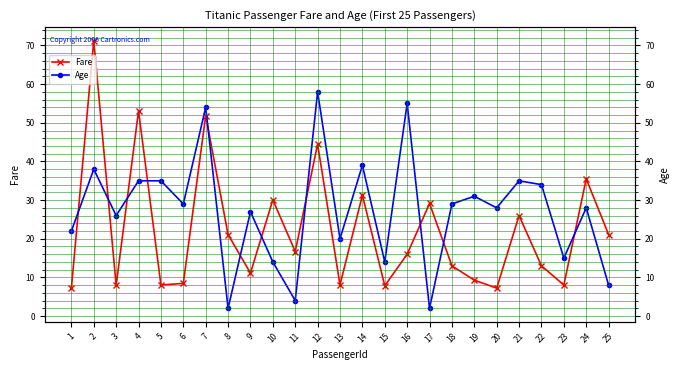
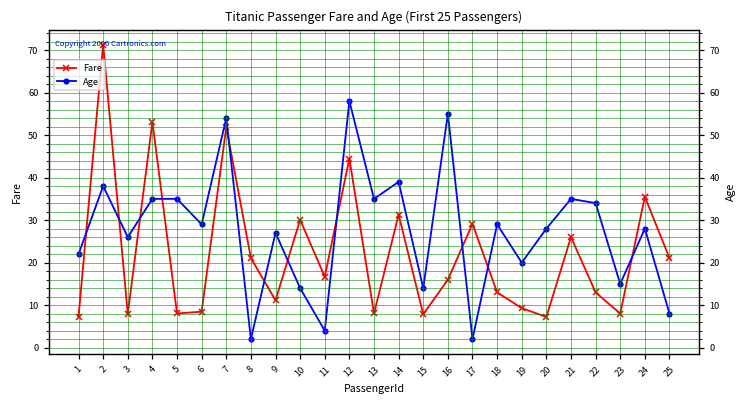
  {
    "Fare": {
      "1": 7,
      "3": 8,
      "4": 53,
      "5": 8,
      "6": 8,
      "7": 52,
      "8": 21,
      "9": 11,
      "10": 30,
      "11": 17,
      "12": 44,
      "13": 8,
      "14": 31,
      "15": 8,
      "16": 16,
      "17": 29,
      "18": 13,
      "19": 9,
      "20": 7,
      "21": 26,
      "22": 13,
      "23": 8,
      "24": 36,
      "25": 21
    },
    "Age": {
      "1": 22,
      "2": 38,
      "3": 26,
      "4": 35,
      "5": 35,
      "6": 29,
      "7": 54,
      "8": 2,
      "9": 27,
      "10": 14,
      "11": 4,
      "12": 58,
-     "13": 20,
+     "13": 35,
      "14": 39,
      "15": 14,
      "16": 55,
      "17": 2,
      "18": 29,
-     "19": 31,
+     "19": 20,
      "20": 28,
      "21": 35,
      "22": 34,
      "23": 15,
      "24": 28,
      "25": 8
    }
  }
